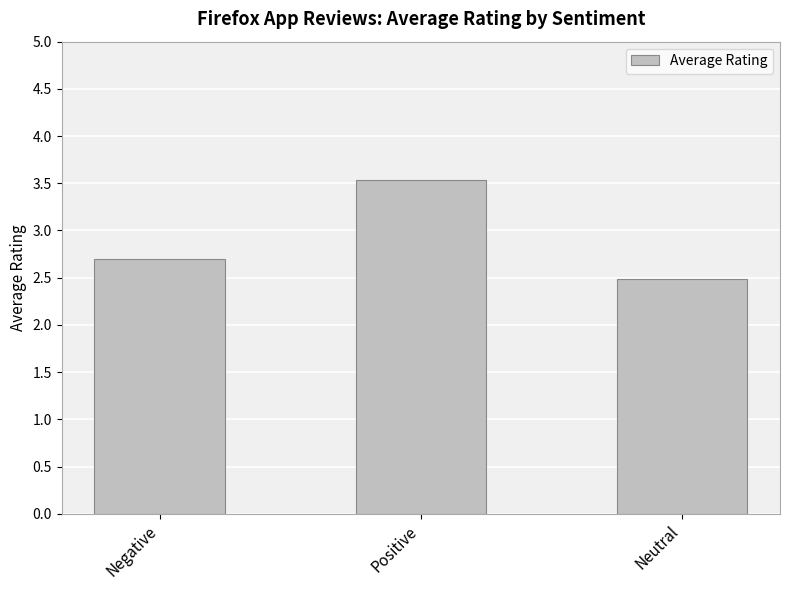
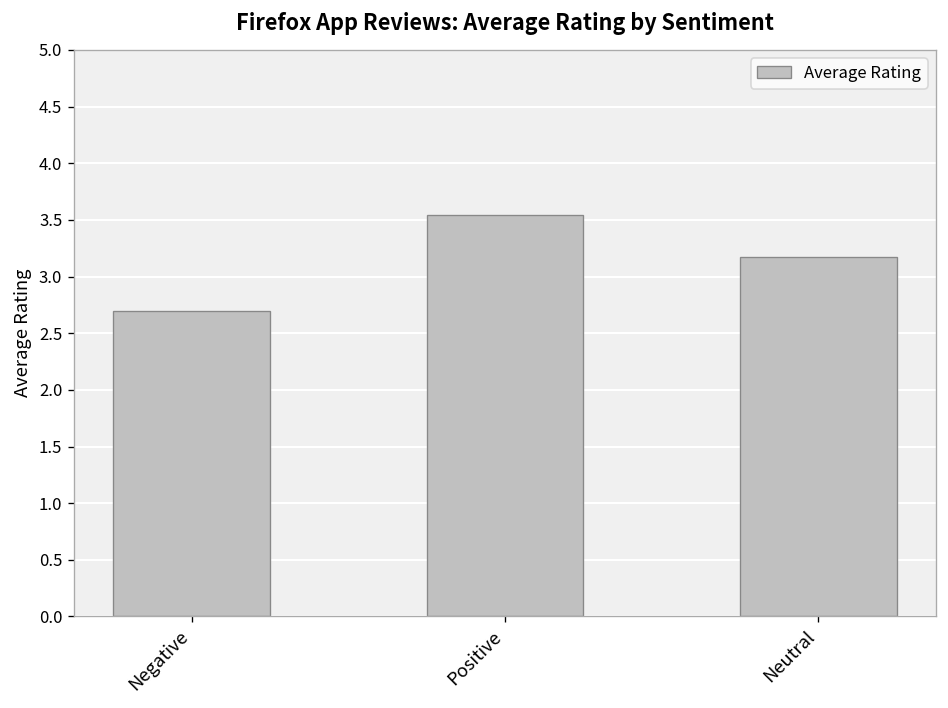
  {
    "Negative": 2.7,
    "Positive": 3.5,
-   "Neutral": 2.5
+   "Neutral": 3.2
  }
